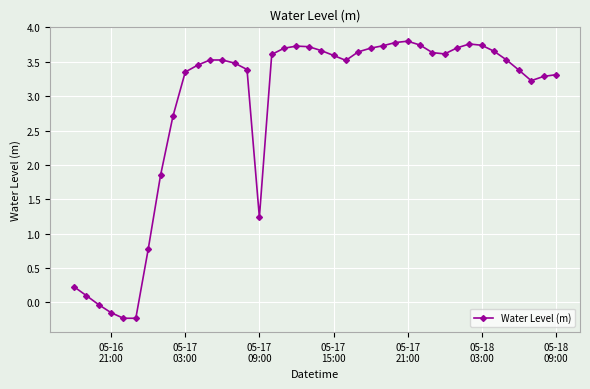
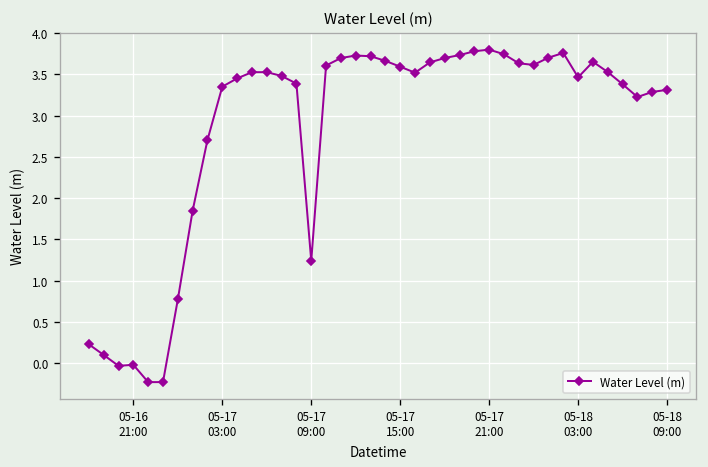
  {
-   "05-16 21:00": -0.2,
+   "05-16 21:00": 0.0,
    "05-17 03:00": 3.4,
    "05-17 09:00": 1.2,
    "05-17 15:00": 3.6,
    "05-17 21:00": 3.8,
-   "05-18 03:00": 3.7,
+   "05-18 03:00": 3.5,
    "05-18 09:00": 3.3
  }
